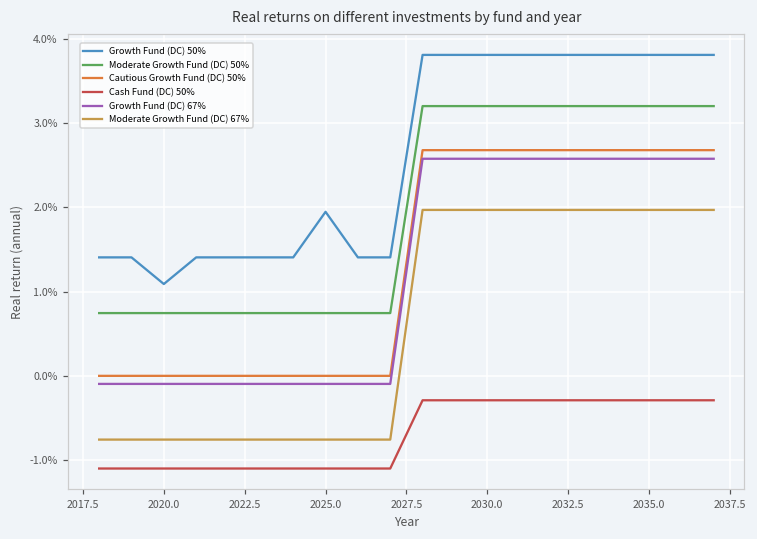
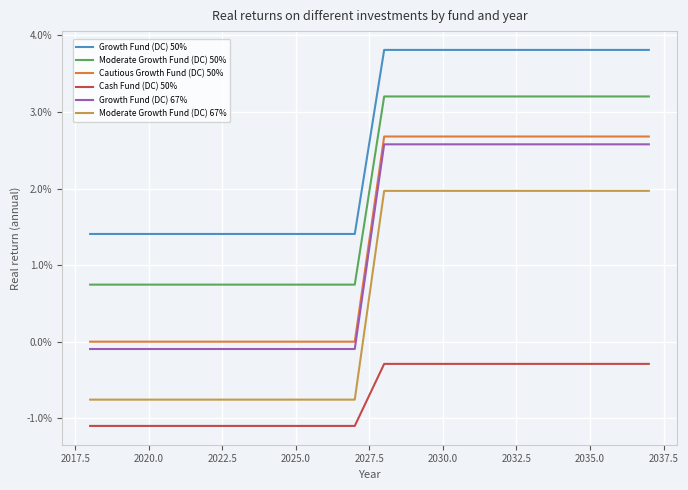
  {
    "Growth Fund (DC) 50%": {
-     "2020.0": "1.1%",
-     "2025.0": "1.9%",
+     "2020.0": "1.4%",
+     "2025.0": "1.4%",
      "2030.0": "3.8%",
      "2035.0": "3.8%"
    },
    "Moderate Growth Fund (DC) 50%": {
      "2020.0": "0.7%",
      "2025.0": "0.7%",
      "2030.0": "3.2%",
      "2035.0": "3.2%"
    },
    "Growth Fund (DC) 67%": {
      "2020.0": "-0.1%",
      "2025.0": "-0.1%",
      "2030.0": "2.6%",
      "2035.0": "2.6%"
    }
  }
